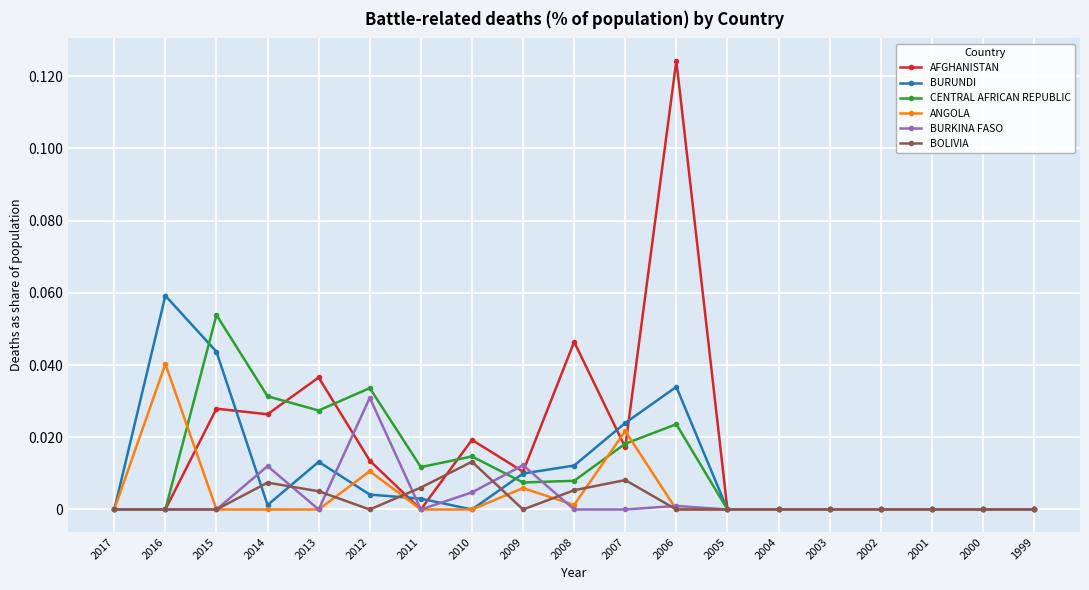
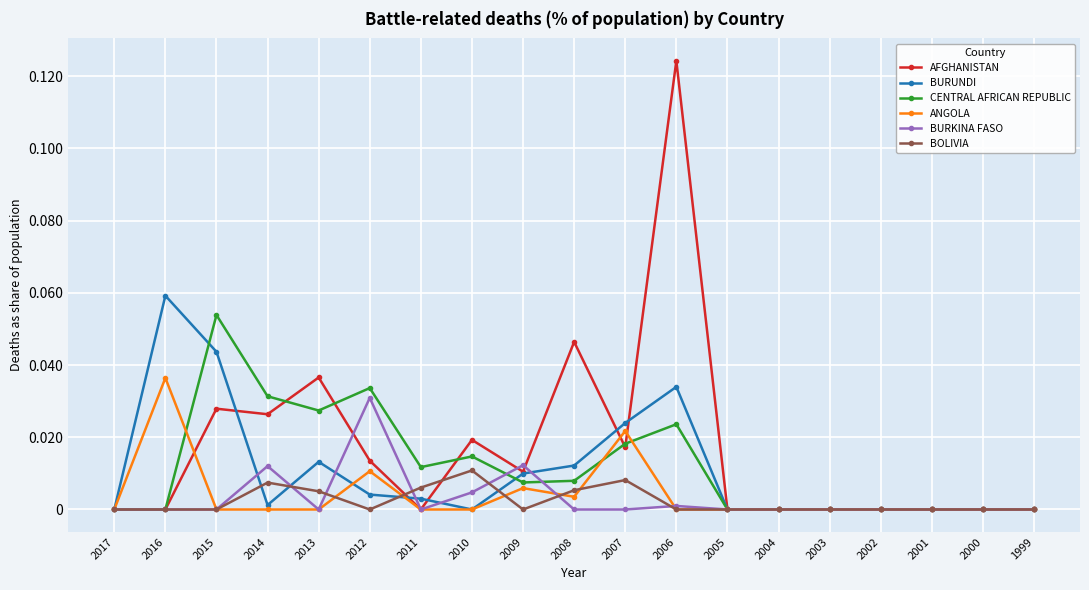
  {
    "AFGHANISTAN": {
      "2015": 0.028,
      "2014": 0.026,
      "2013": 0.037,
      "2012": 0.014,
      "2010": 0.019,
      "2008": 0.046,
      "2007": 0.017,
      "2006": 0.124
    },
    "BURUNDI": {
      "2016": 0.059,
      "2015": 0.044,
      "2014": 0.001,
      "2013": 0.013,
      "2012": 0.004,
      "2011": 0.003,
      "2008": 0.012,
      "2007": 0.024,
      "2006": 0.034
    },
    "CENTRAL AFRICAN REPUBLIC": {
      "2015": 0.054,
      "2014": 0.031,
      "2013": 0.027,
      "2012": 0.034,
      "2011": 0.012,
      "2010": 0.015,
      "2009": 0.007,
      "2008": 0.008,
      "2007": 0.018,
      "2006": 0.024
    },
    "ANGOLA": {
-     "2016": 0.040,
+     "2016": 0.036,
      "2014": 0.000,
      "2012": 0.011,
      "2009": 0.006,
-     "2008": 0.001,
+     "2008": 0.004,
      "2007": 0.022
    },
    "BURKINA FASO": {
      "2014": 0.012,
      "2012": 0.031,
      "2010": 0.005,
      "2009": 0.012,
      "2008": 0.000,
      "2007": 0.000,
      "2006": 0.001
    },
    "BOLIVIA": {
      "2014": 0.007,
      "2013": 0.005,
      "2012": 0.000,
      "2011": 0.006,
-     "2010": 0.013,
+     "2010": 0.011,
      "2009": 0.000,
      "2008": 0.005,
      "2007": 0.008
    }
  }
